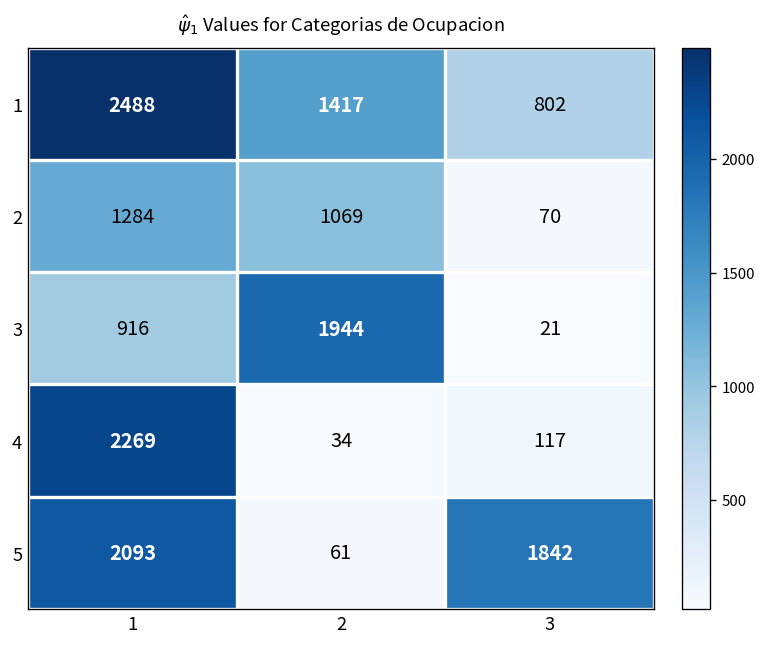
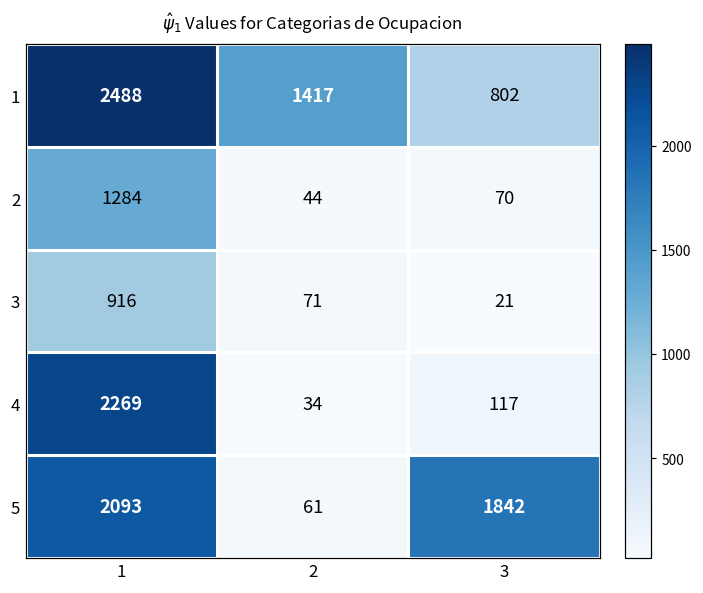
  {
    "1": {
      "1": 2488,
      "2": 1417,
      "3": 802
    },
    "2": {
      "1": 1284,
-     "2": 1069,
+     "2": 44,
      "3": 70
    },
    "3": {
      "1": 916,
-     "2": 1944,
+     "2": 71,
      "3": 21
    },
    "4": {
      "1": 2269,
      "2": 34,
      "3": 117
    },
    "5": {
      "1": 2093,
      "2": 61,
      "3": 1842
    }
  }
